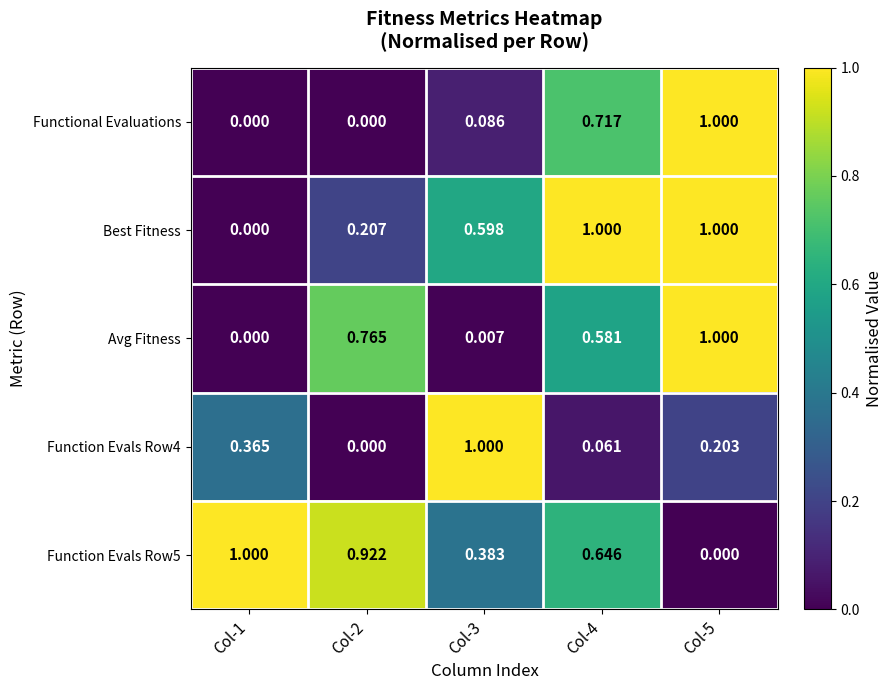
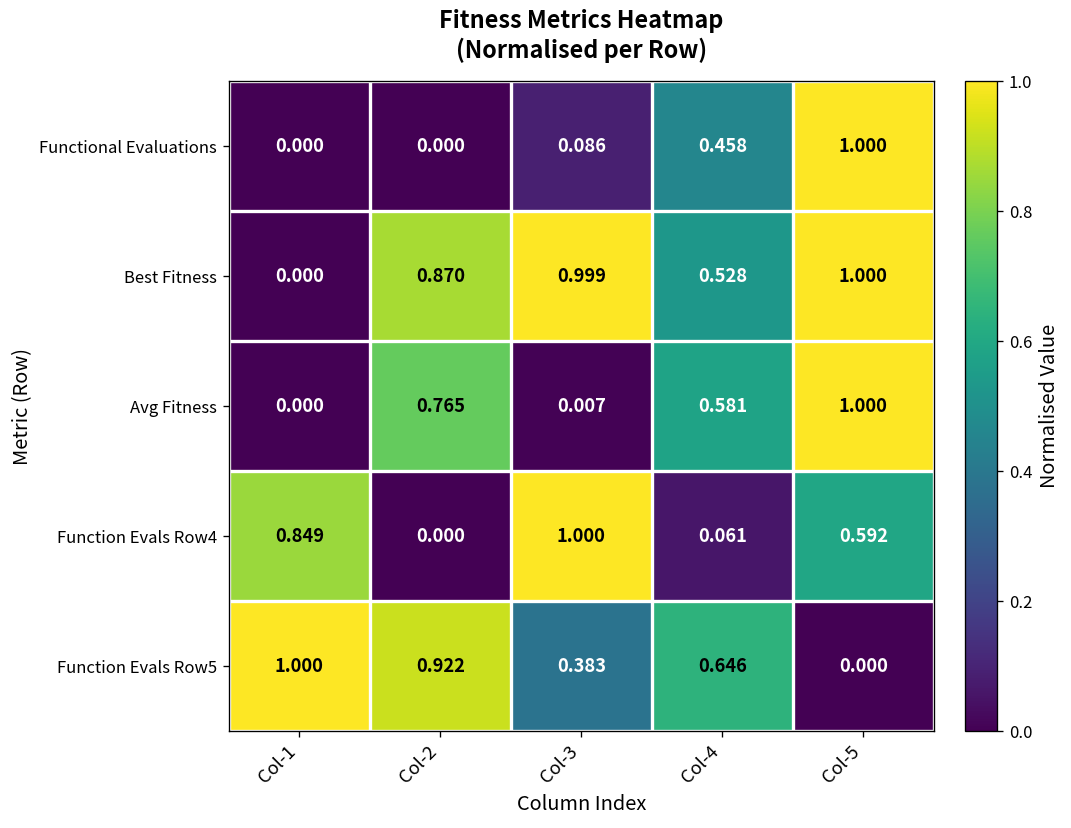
  {
    "Functional Evaluations": {
      "Col-1": 0.000,
      "Col-2": 0.000,
      "Col-3": 0.086,
-     "Col-4": 0.717,
+     "Col-4": 0.458,
      "Col-5": 1.000
    },
    "Best Fitness": {
      "Col-1": 0.000,
-     "Col-2": 0.207,
-     "Col-3": 0.598,
-     "Col-4": 1.000,
+     "Col-2": 0.870,
+     "Col-3": 0.999,
+     "Col-4": 0.528,
      "Col-5": 1.000
    },
    "Avg Fitness": {
      "Col-1": 0.000,
      "Col-2": 0.765,
      "Col-3": 0.007,
      "Col-4": 0.581,
      "Col-5": 1.000
    },
    "Function Evals Row4": {
-     "Col-1": 0.365,
+     "Col-1": 0.849,
      "Col-2": 0.000,
      "Col-3": 1.000,
      "Col-4": 0.061,
-     "Col-5": 0.203
+     "Col-5": 0.592
    },
    "Function Evals Row5": {
      "Col-1": 1.000,
      "Col-2": 0.922,
      "Col-3": 0.383,
      "Col-4": 0.646,
      "Col-5": 0.000
    }
  }
